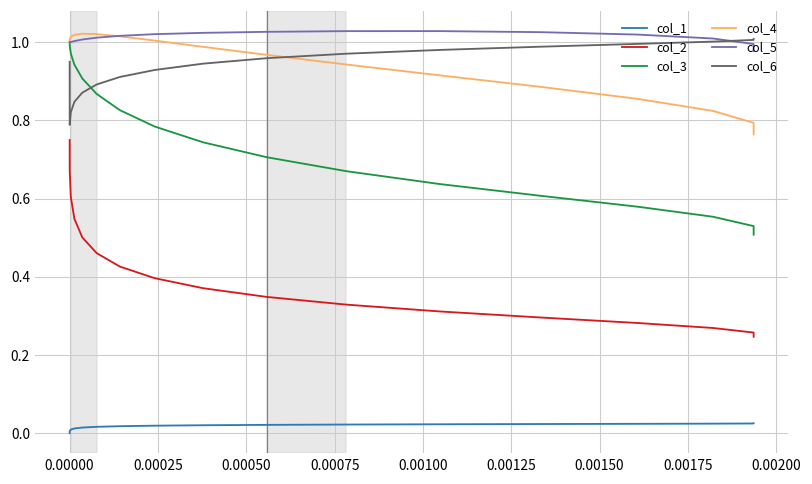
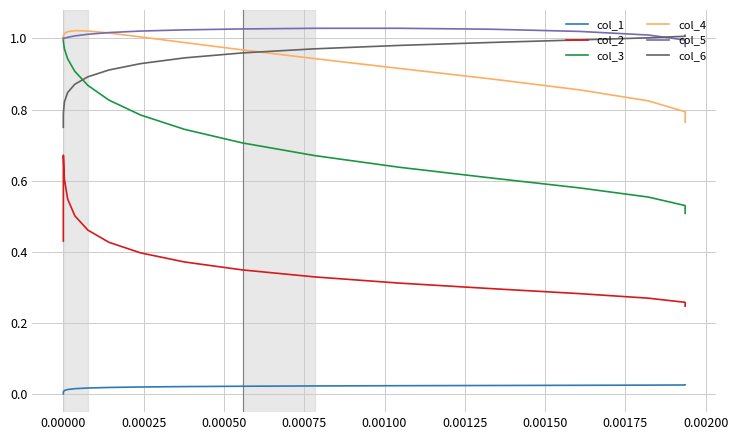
  {
    "col_1": {
      "0.00000": 0.00
    },
    "col_2": {
-     "0.00000": 0.75
+     "0.00000": 0.43
    },
    "col_6": {
-     "0.00000": 0.95
+     "0.00000": 0.75
    }
  }
